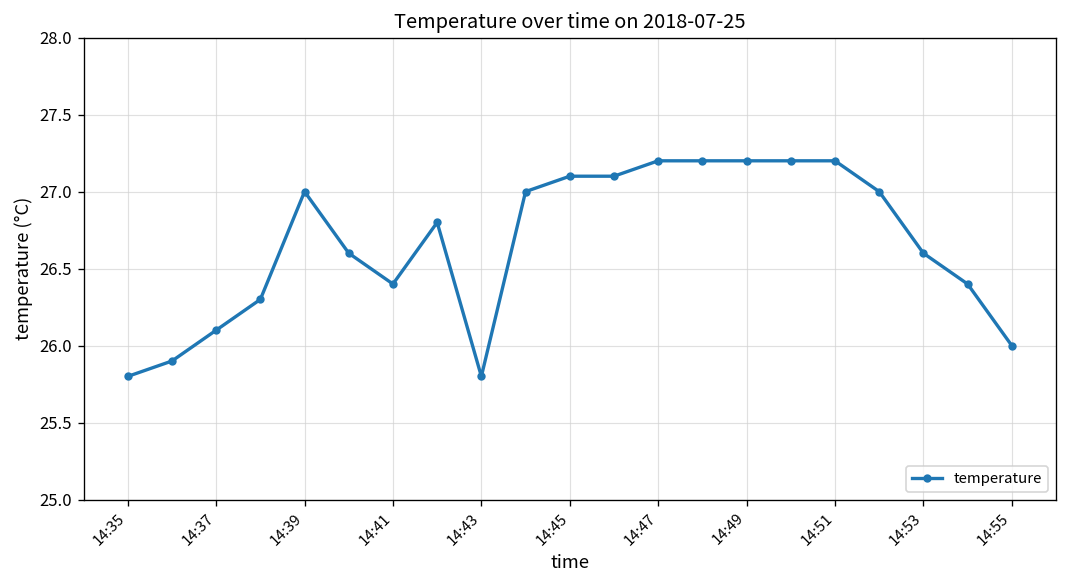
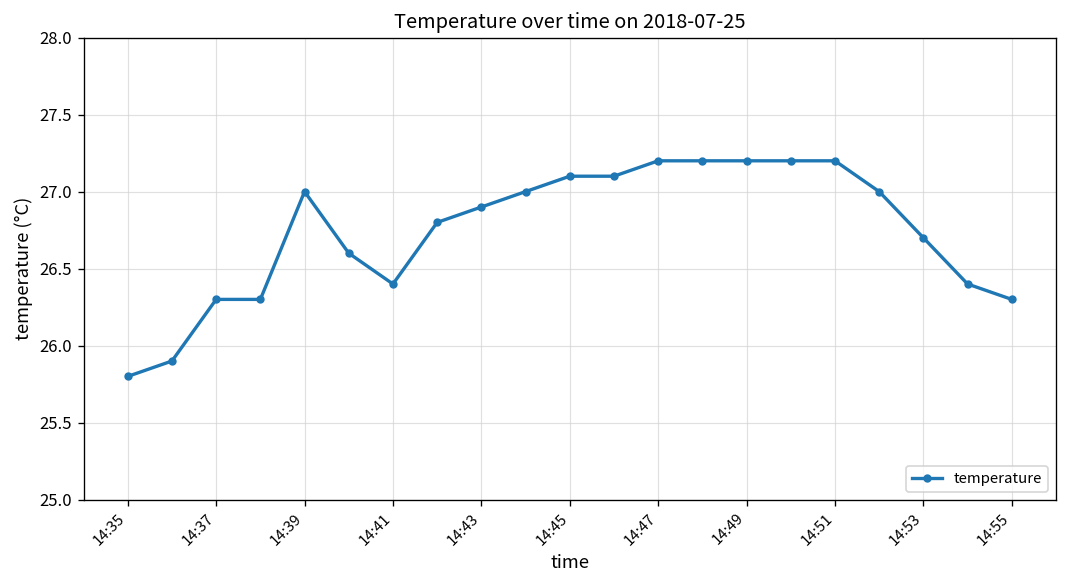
  {
    "14:35": 25.8,
-   "14:37": 26.1,
+   "14:37": 26.3,
    "14:39": 27.0,
    "14:41": 26.4,
-   "14:43": 25.8,
+   "14:43": 26.9,
    "14:45": 27.1,
    "14:47": 27.2,
    "14:49": 27.2,
    "14:51": 27.2,
-   "14:53": 26.6,
-   "14:55": 26.0
+   "14:53": 26.7,
+   "14:55": 26.3
  }
